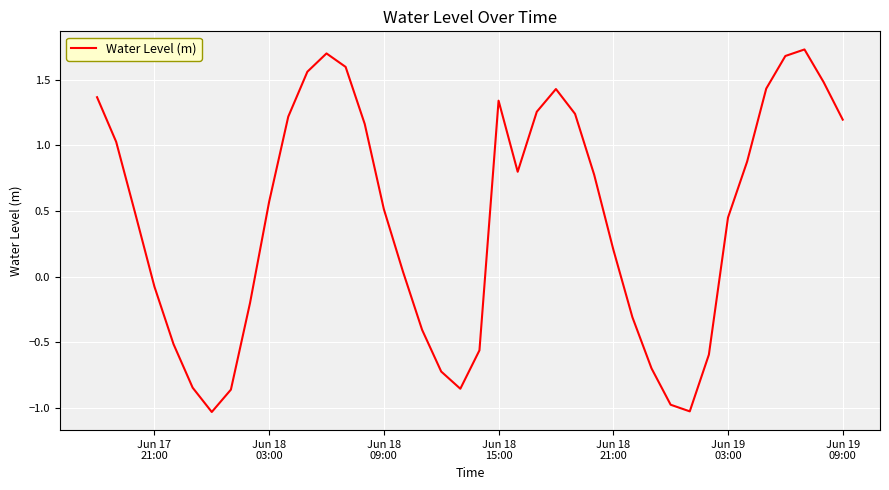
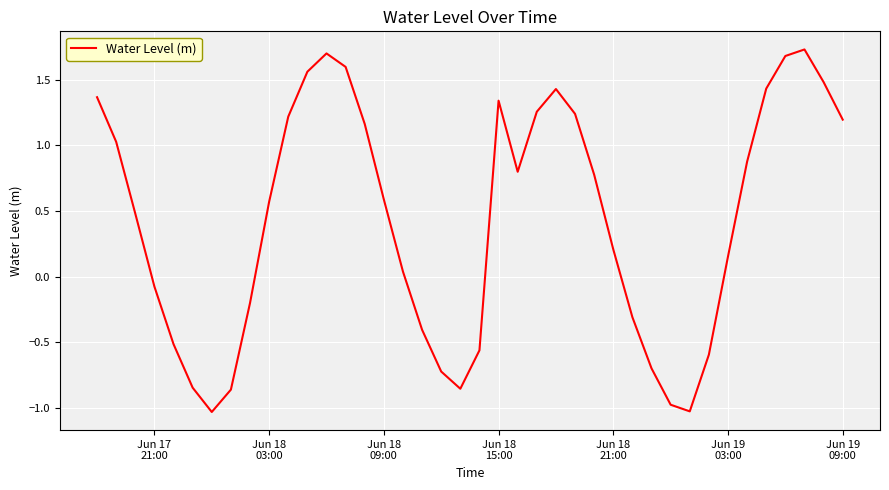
  {
    "Jun 17 21:00": -0.08,
    "Jun 18 03:00": 0.57,
-   "Jun 18 09:00": 0.51,
+   "Jun 18 09:00": 0.59,
    "Jun 18 15:00": 1.34,
    "Jun 18 21:00": 0.21,
-   "Jun 19 03:00": 0.45,
+   "Jun 19 03:00": 0.15,
    "Jun 19 09:00": 1.20
  }
